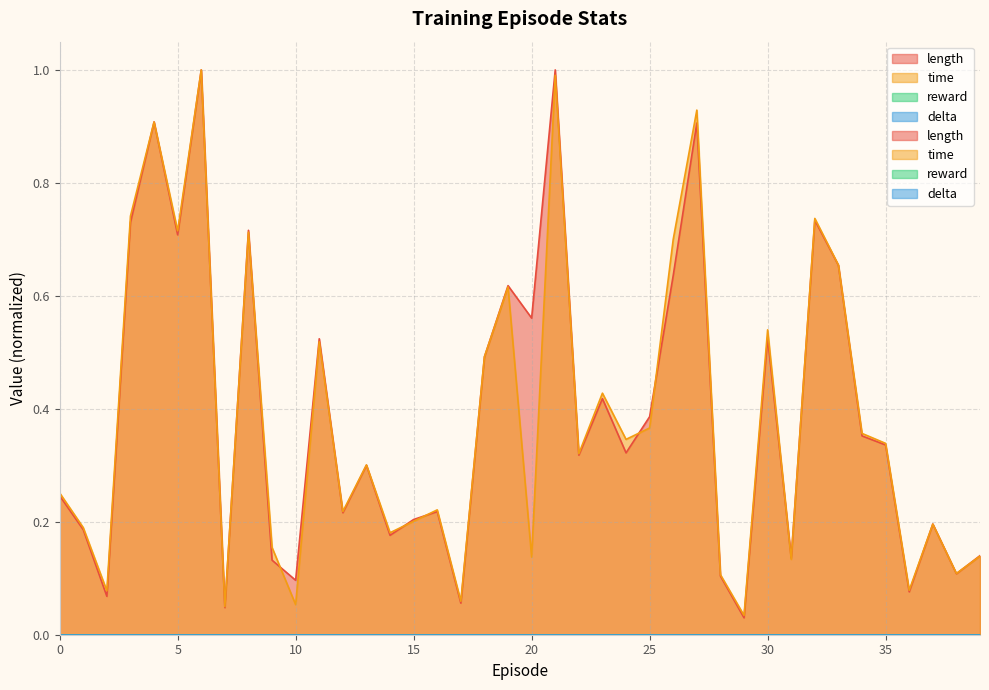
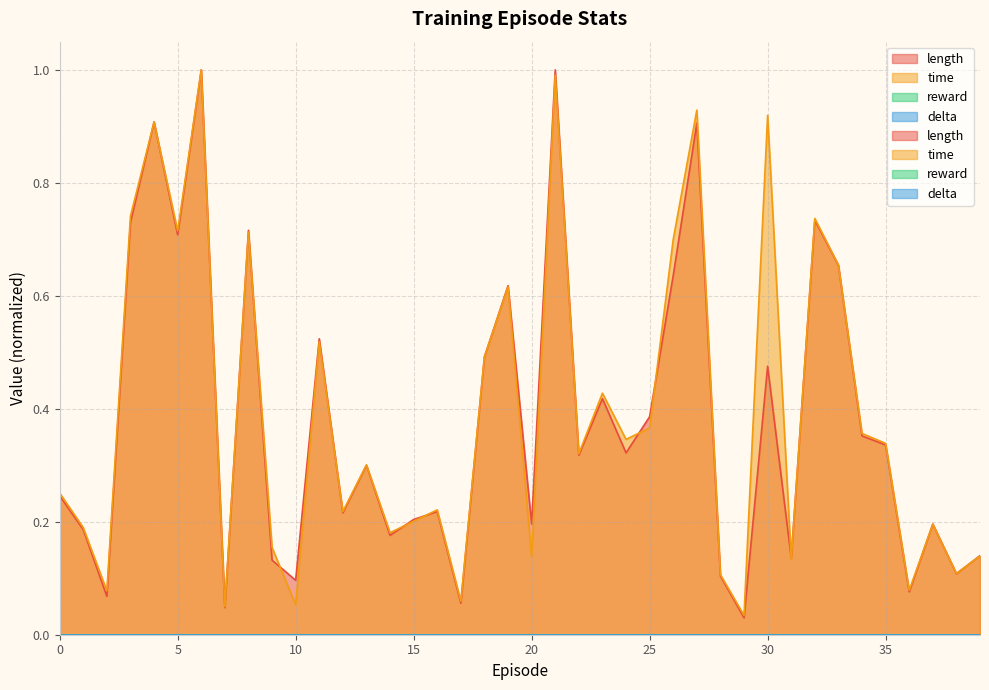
  {
    "length": {
      "0": 0.25,
      "5": 0.71,
      "10": 0.10,
-     "20": 0.56,
+     "20": 0.20,
      "25": 0.39,
-     "30": 0.53
+     "30": 0.48
    },
    "time": {
      "0": 0.25,
      "5": 0.72,
      "10": 0.05,
      "20": 0.14,
      "25": 0.37,
-     "30": 0.54
+     "30": 0.92
    },
    "delta": {
      "0": 0.00,
      "5": 0.00,
      "10": 0.00,
      "15": 0.00,
      "20": 0.00,
      "25": 0.00,
      "30": 0.00,
      "35": 0.00
    }
  }
